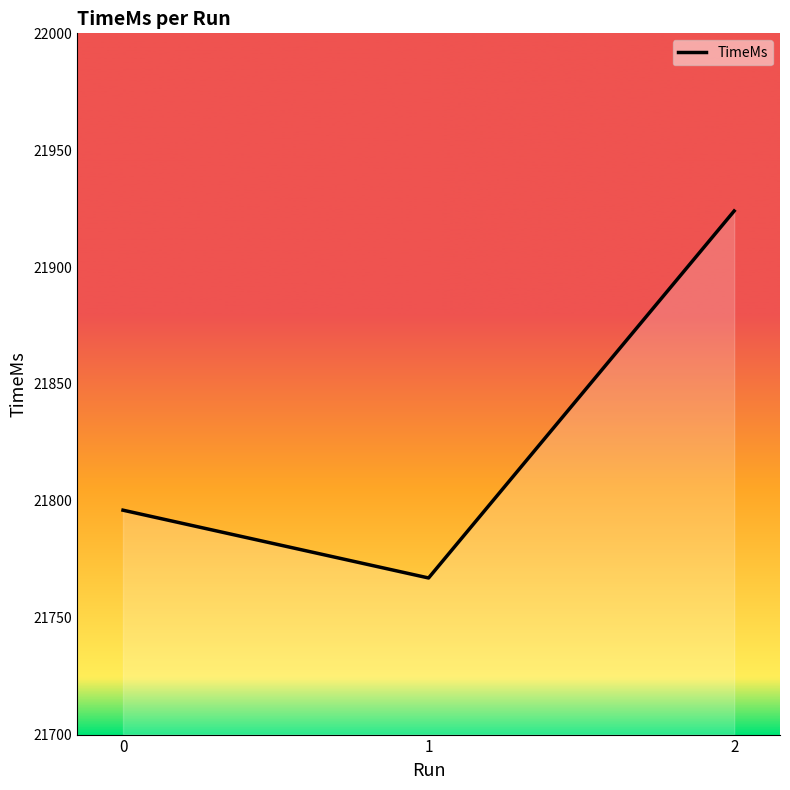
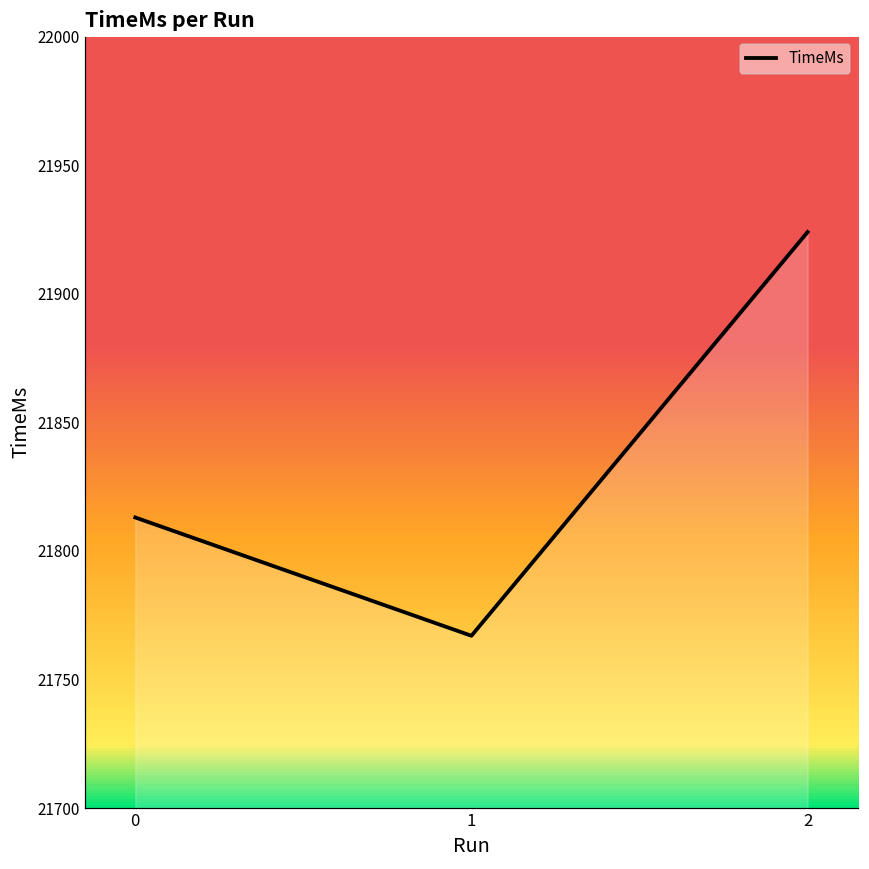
  {
-   "0": 21796,
+   "0": 21813,
    "1": 21767,
    "2": 21924
  }
